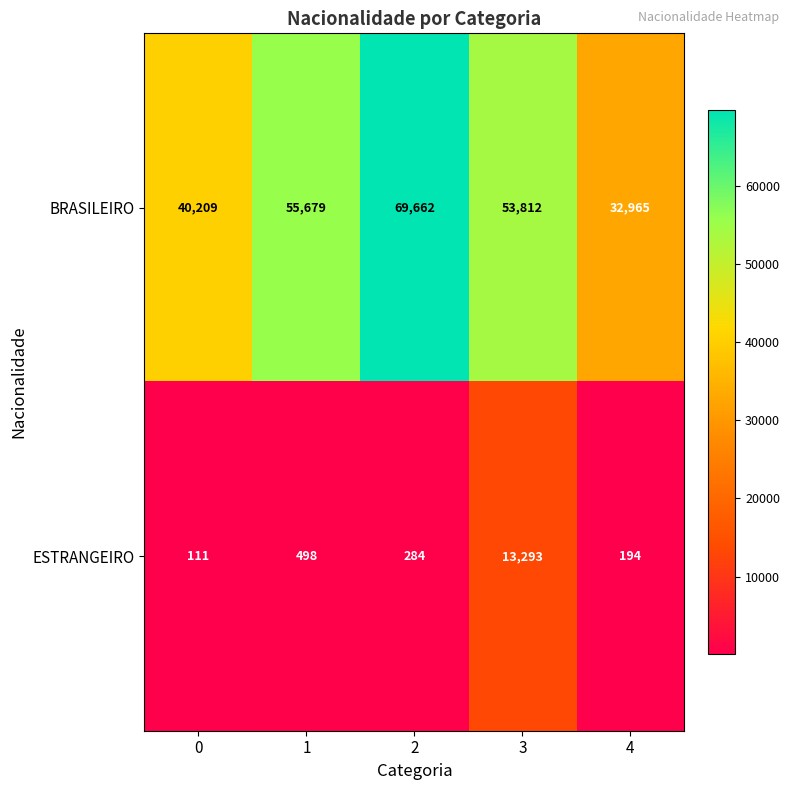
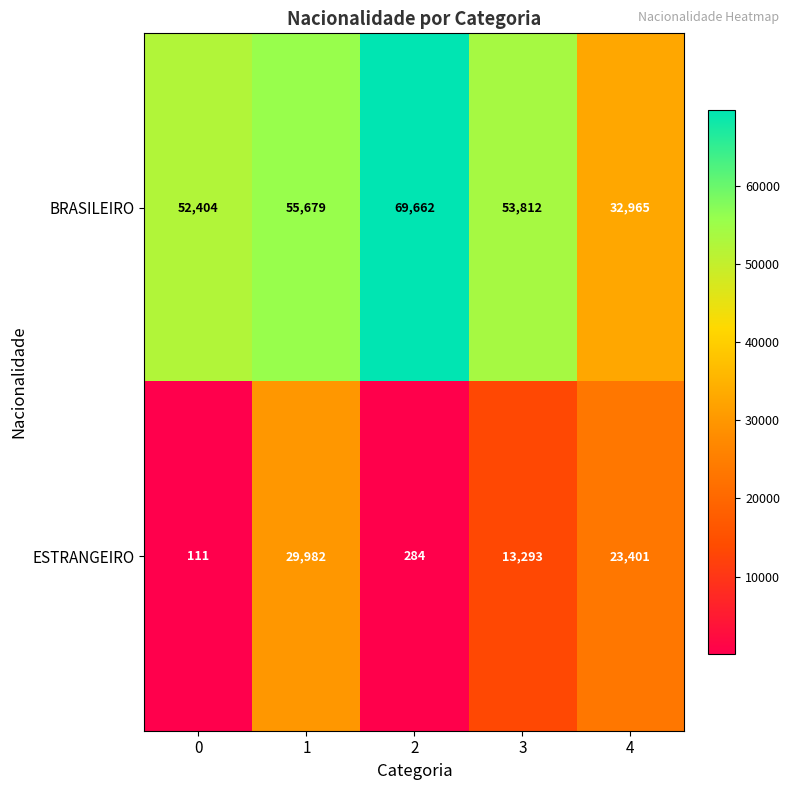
  {
    "BRASILEIRO": {
-     "0": "40,209",
+     "0": "52,404",
      "1": "55,679",
      "2": "69,662",
      "3": "53,812",
      "4": "32,965"
    },
    "ESTRANGEIRO": {
      "0": "111",
-     "1": "498",
+     "1": "29,982",
      "2": "284",
      "3": "13,293",
-     "4": "194"
+     "4": "23,401"
    }
  }
